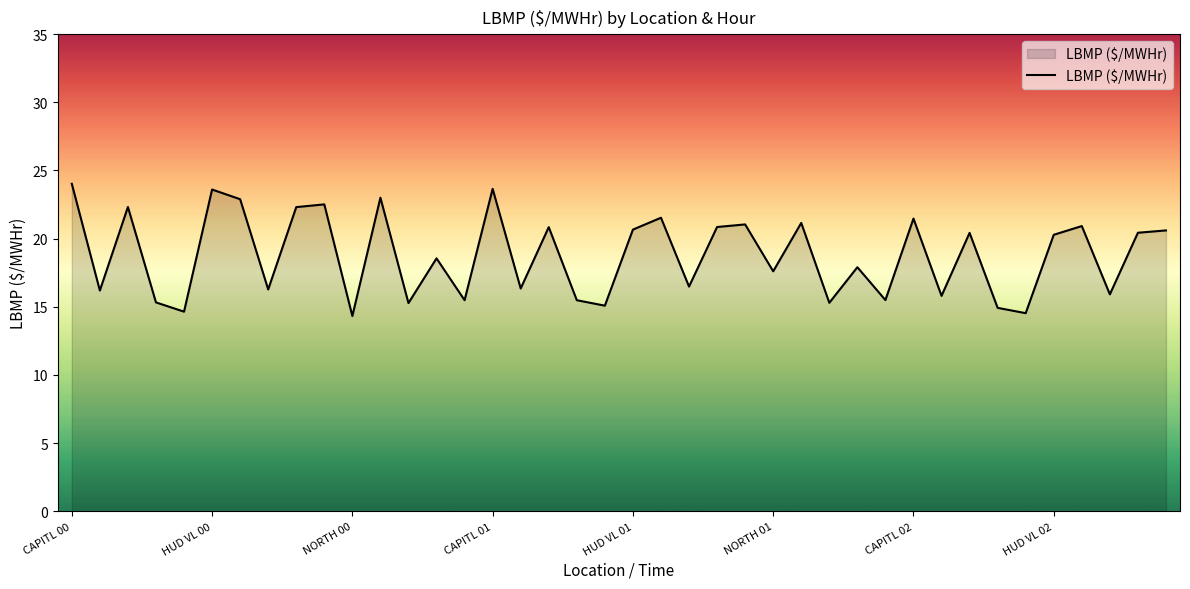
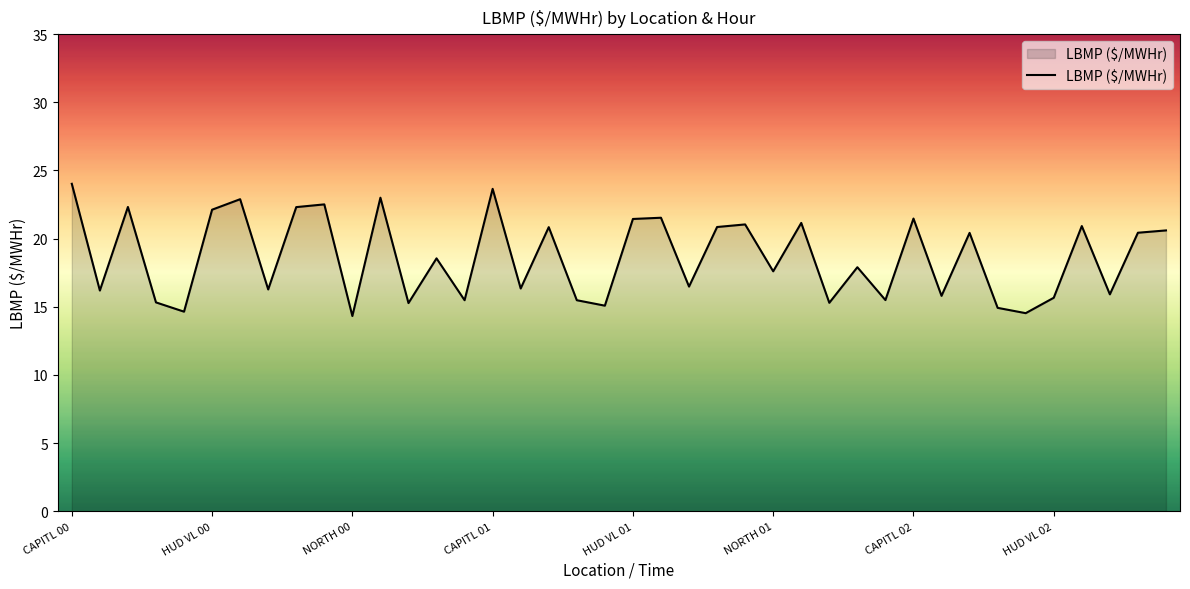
  {
    "CAPITL 00": 24.0,
-   "HUD VL 00": 23.6,
+   "HUD VL 00": 22.1,
    "NORTH 00": 14.3,
    "CAPITL 01": 23.7,
-   "HUD VL 01": 20.7,
+   "HUD VL 01": 21.4,
    "NORTH 01": 17.6,
    "CAPITL 02": 21.5,
-   "HUD VL 02": 20.3
+   "HUD VL 02": 15.7
  }
